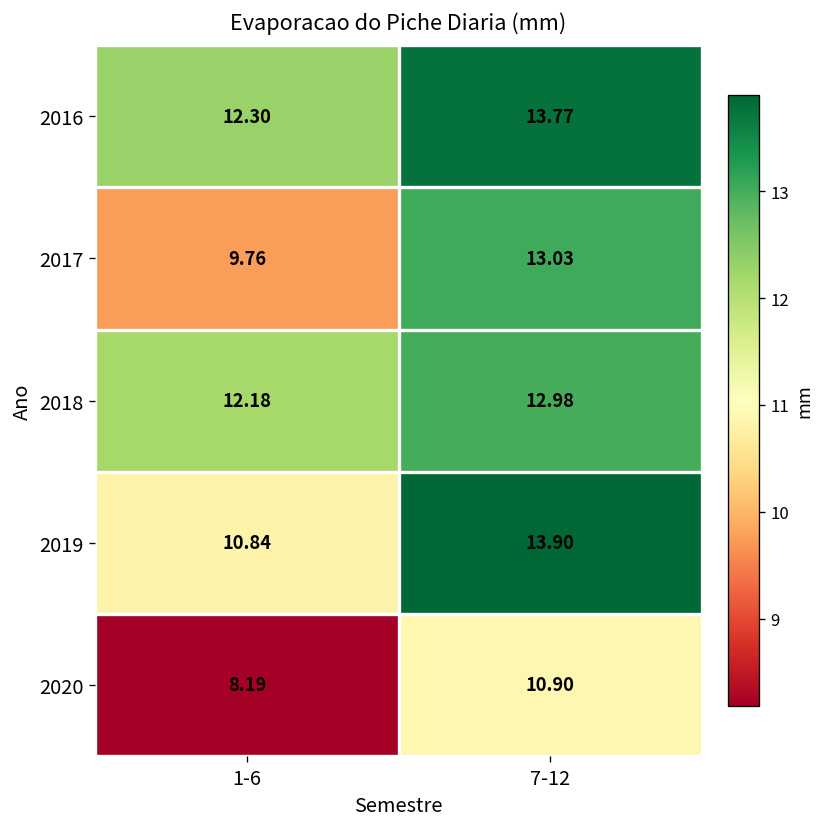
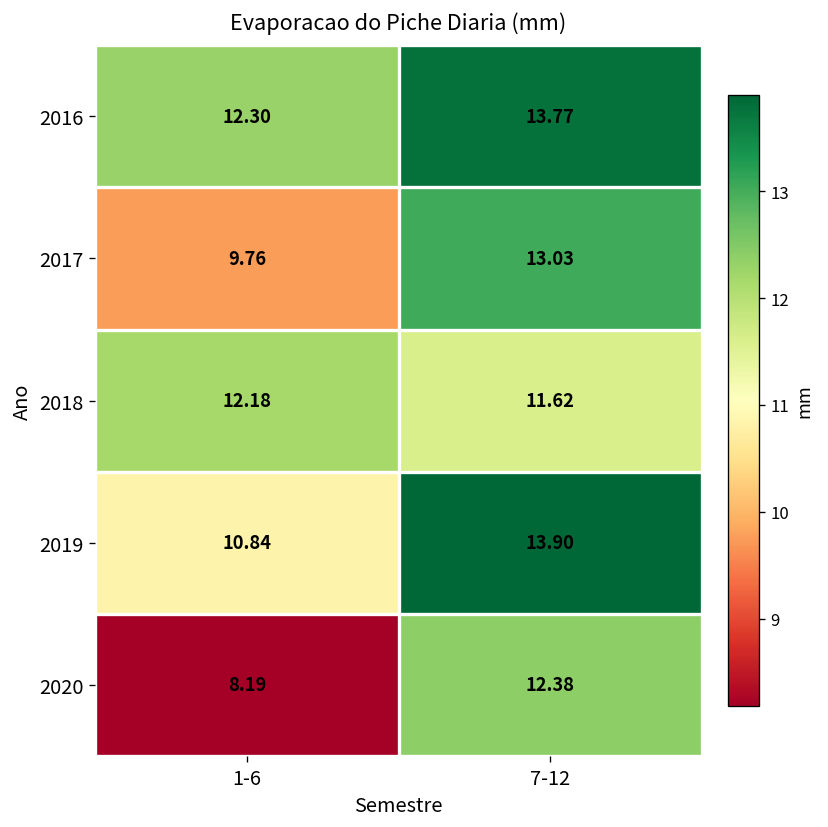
  {
    "2016": {
      "1-6": 12.30,
      "7-12": 13.77
    },
    "2017": {
      "1-6": 9.76,
      "7-12": 13.03
    },
    "2018": {
      "1-6": 12.18,
-     "7-12": 12.98
+     "7-12": 11.62
    },
    "2019": {
      "1-6": 10.84,
      "7-12": 13.90
    },
    "2020": {
      "1-6": 8.19,
-     "7-12": 10.90
+     "7-12": 12.38
    }
  }
